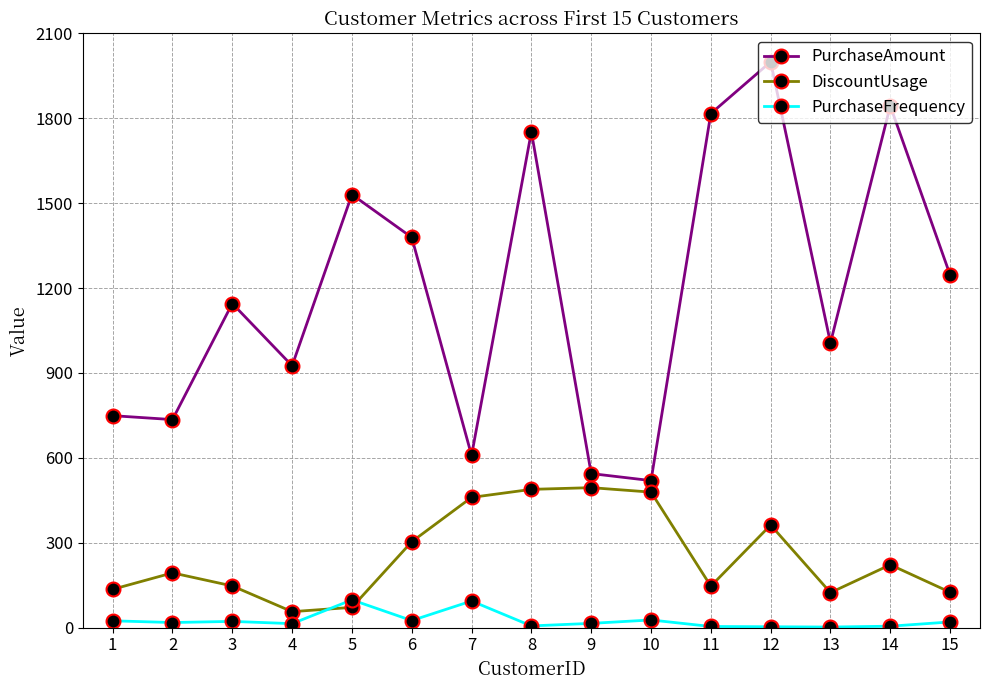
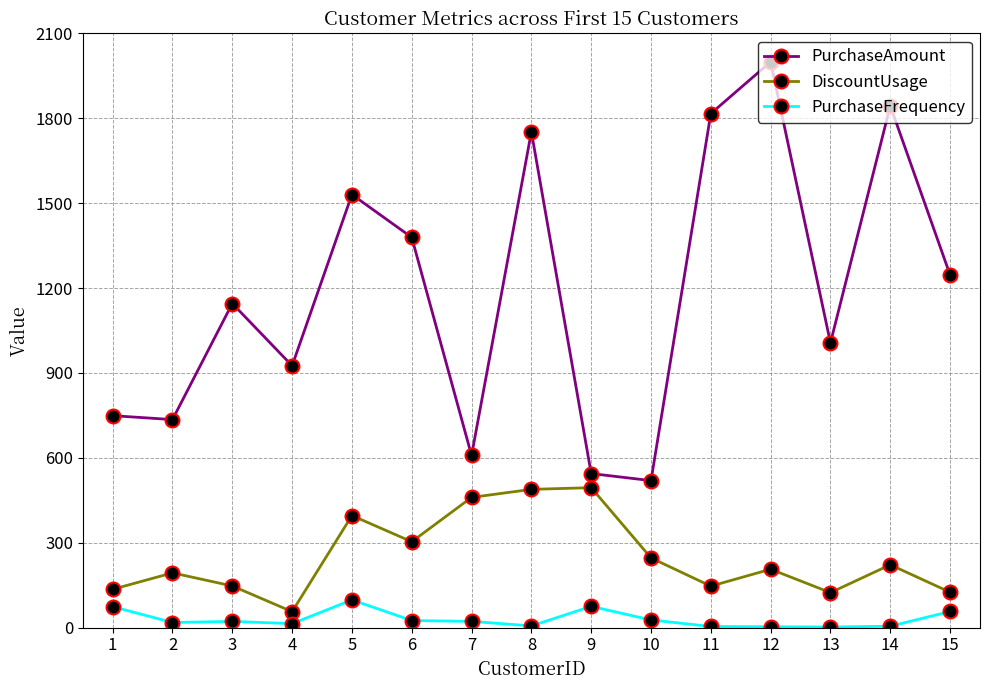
  {
    "PurchaseAmount": {
      "1": 750,
      "2": 740,
      "3": 1150,
      "4": 930,
      "5": 1530,
      "6": 1380,
      "7": 610,
      "8": 1750,
      "9": 540,
      "10": 520,
      "11": 1820,
      "13": 1010,
      "15": 1250
    },
    "DiscountUsage": {
      "1": 140,
      "2": 190,
      "3": 150,
      "4": 60,
-     "5": 70,
+     "5": 400,
      "6": 300,
      "7": 460,
      "8": 490,
      "9": 490,
-     "10": 480,
+     "10": 250,
      "11": 150,
-     "12": 360,
+     "12": 210,
      "13": 120,
      "14": 220,
      "15": 130
    },
    "PurchaseFrequency": {
-     "1": 20,
+     "1": 70,
      "2": 20,
      "3": 20,
      "4": 10,
      "5": 100,
      "6": 30,
-     "7": 90,
+     "7": 20,
      "8": 10,
-     "9": 20,
+     "9": 80,
      "10": 30,
      "11": 0,
      "12": 0,
      "13": 0,
      "14": 10,
-     "15": 20
+     "15": 60
    }
  }
